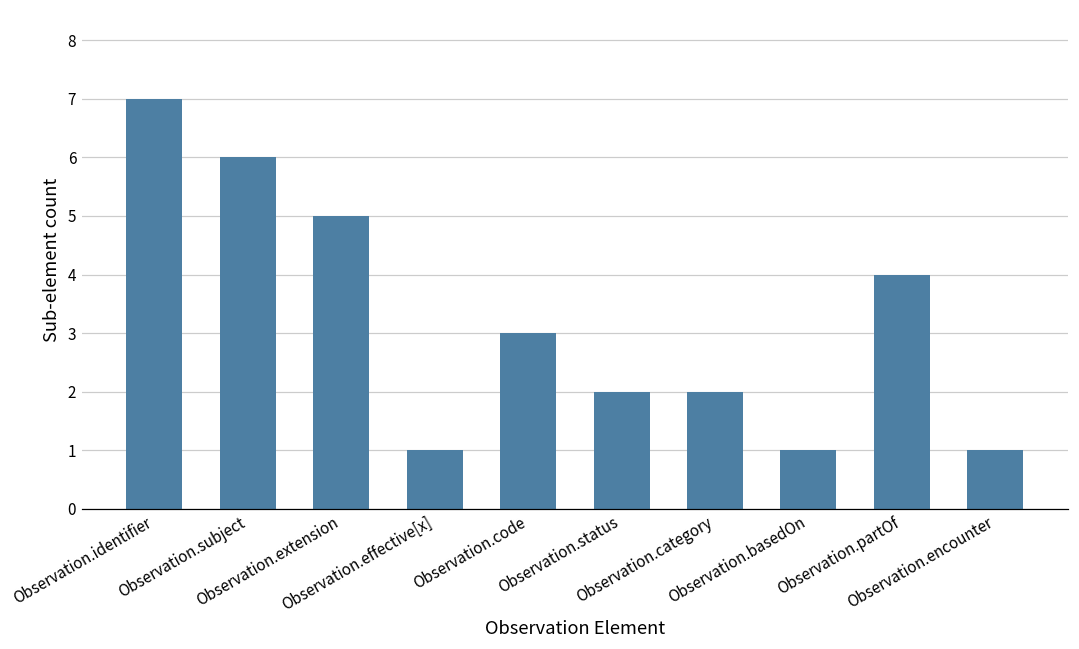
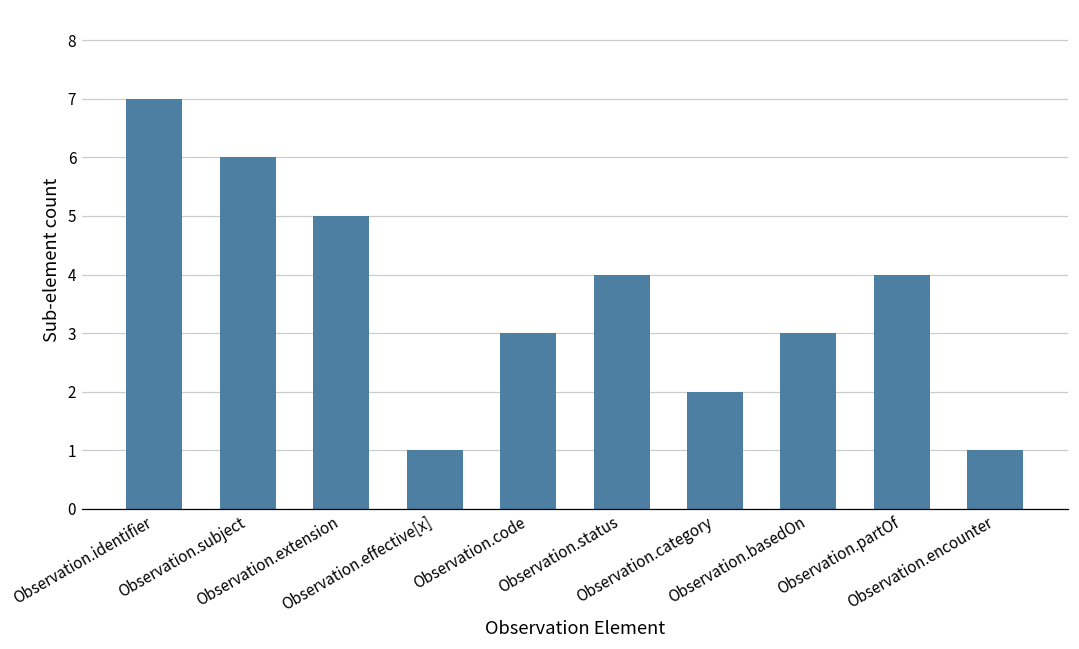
  {
    "Observation.identifier": 7,
    "Observation.subject": 6,
    "Observation.extension": 5,
    "Observation.effective[x]": 1,
    "Observation.code": 3,
-   "Observation.status": 2,
+   "Observation.status": 4,
    "Observation.category": 2,
-   "Observation.basedOn": 1,
+   "Observation.basedOn": 3,
    "Observation.partOf": 4,
    "Observation.encounter": 1
  }
